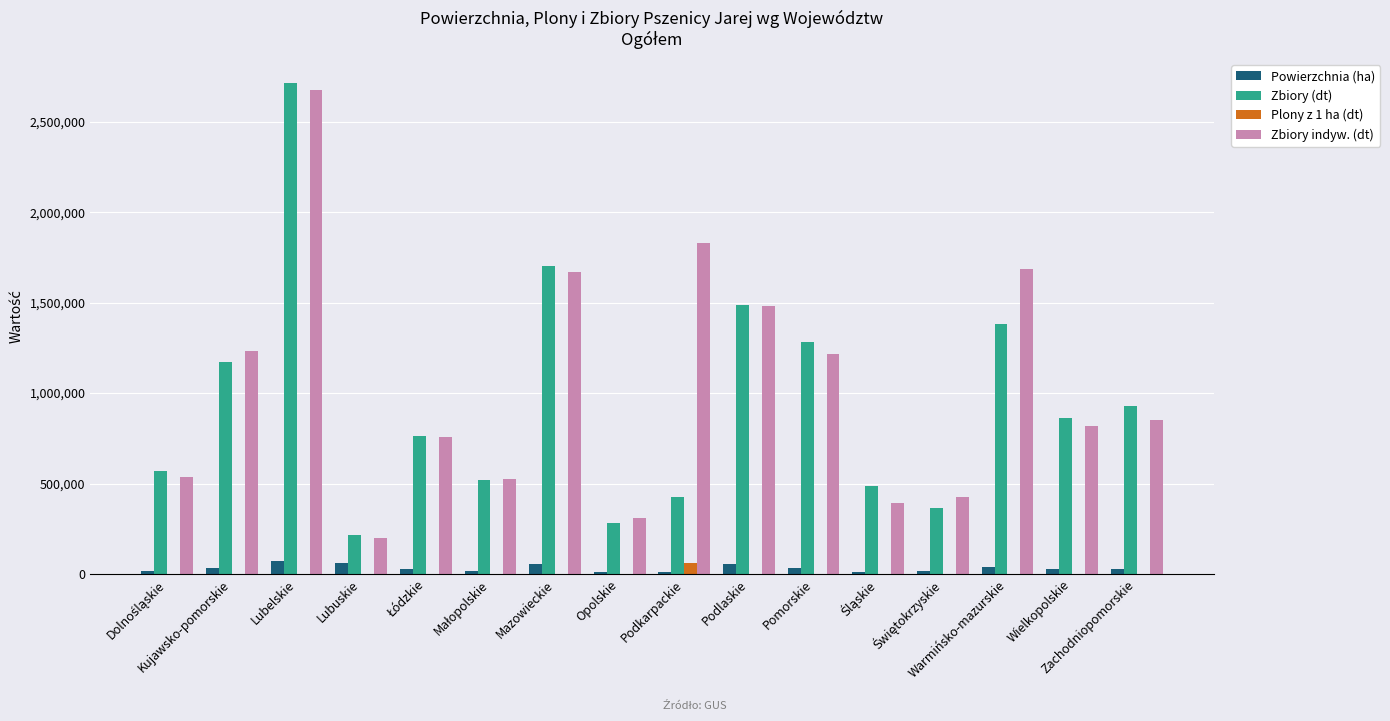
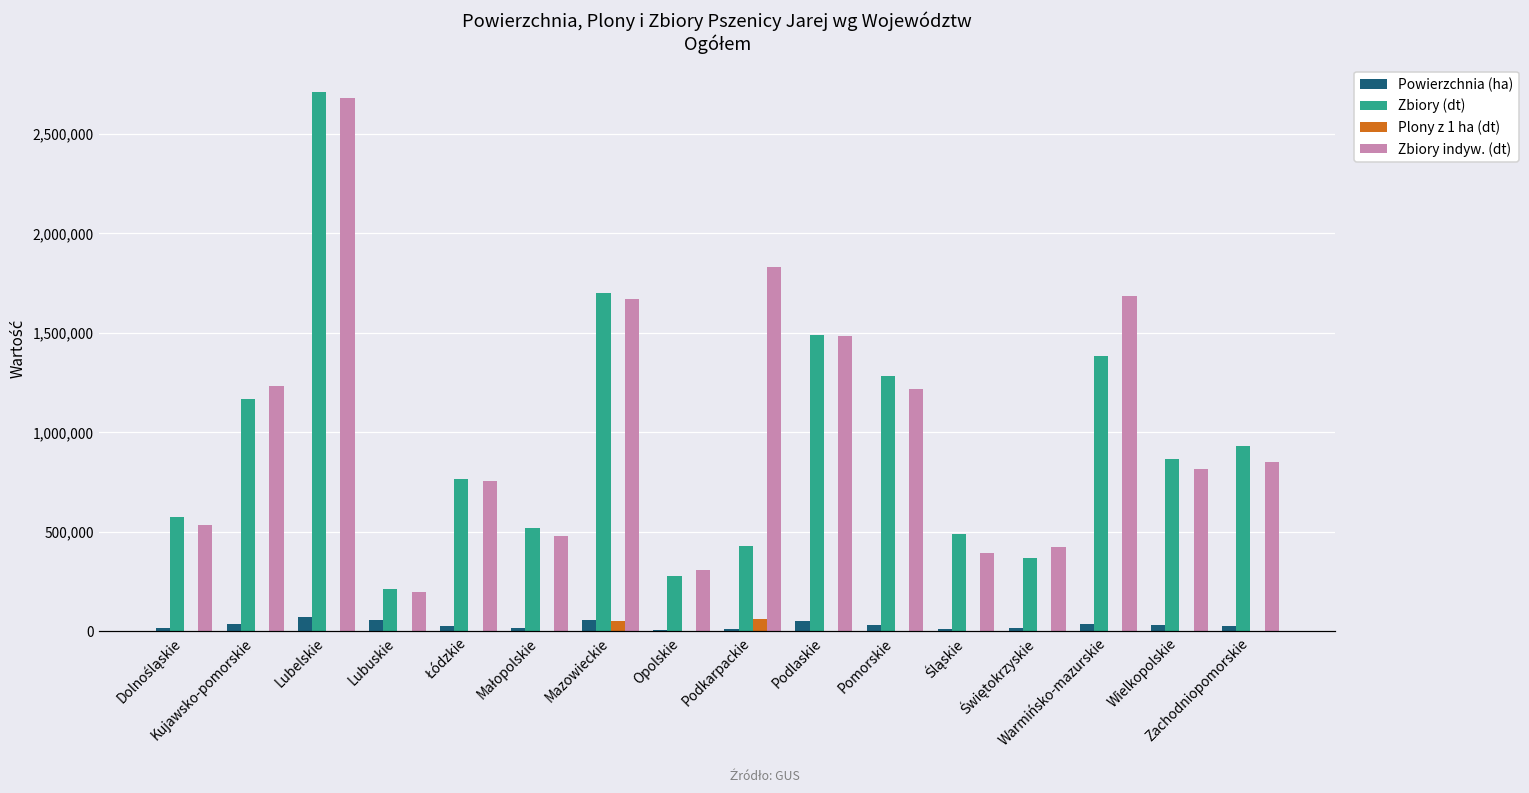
  {
    "Powierzchnia (ha)": {
      "Dolnośląskie": "20,000",
      "Kujawsko-pomorskie": "40,000",
      "Lubelskie": "70,000",
      "Lubuskie": "60,000",
      "Łódzkie": "30,000",
      "Małopolskie": "20,000",
      "Mazowieckie": "60,000",
      "Podlaskie": "50,000",
      "Pomorskie": "30,000",
      "Świętokrzyskie": "20,000",
      "Warmińsko-mazurskie": "40,000",
      "Wielkopolskie": "30,000",
      "Zachodniopomorskie": "30,000"
    },
    "Zbiory (dt)": {
      "Dolnośląskie": "570,000",
      "Kujawsko-pomorskie": "1,170,000",
      "Lubelskie": "2,710,000",
      "Lubuskie": "210,000",
      "Łódzkie": "760,000",
      "Małopolskie": "520,000",
      "Mazowieckie": "1,700,000",
      "Opolskie": "280,000",
      "Podkarpackie": "430,000",
      "Podlaskie": "1,490,000",
      "Pomorskie": "1,280,000",
      "Śląskie": "490,000",
      "Świętokrzyskie": "370,000",
      "Warmińsko-mazurskie": "1,380,000",
      "Wielkopolskie": "860,000",
      "Zachodniopomorskie": "930,000"
    },
    "Plony z 1 ha (dt)": {
-     "Mazowieckie": "0",
+     "Mazowieckie": "50,000",
      "Podkarpackie": "60,000"
    },
    "Zbiory indyw. (dt)": {
      "Dolnośląskie": "530,000",
      "Kujawsko-pomorskie": "1,230,000",
      "Lubelskie": "2,680,000",
      "Lubuskie": "200,000",
      "Łódzkie": "760,000",
-     "Małopolskie": "530,000",
+     "Małopolskie": "480,000",
      "Mazowieckie": "1,670,000",
      "Opolskie": "310,000",
      "Podkarpackie": "1,830,000",
      "Podlaskie": "1,480,000",
      "Pomorskie": "1,220,000",
      "Śląskie": "390,000",
      "Świętokrzyskie": "420,000",
      "Warmińsko-mazurskie": "1,680,000",
      "Wielkopolskie": "820,000",
      "Zachodniopomorskie": "850,000"
    }
  }
